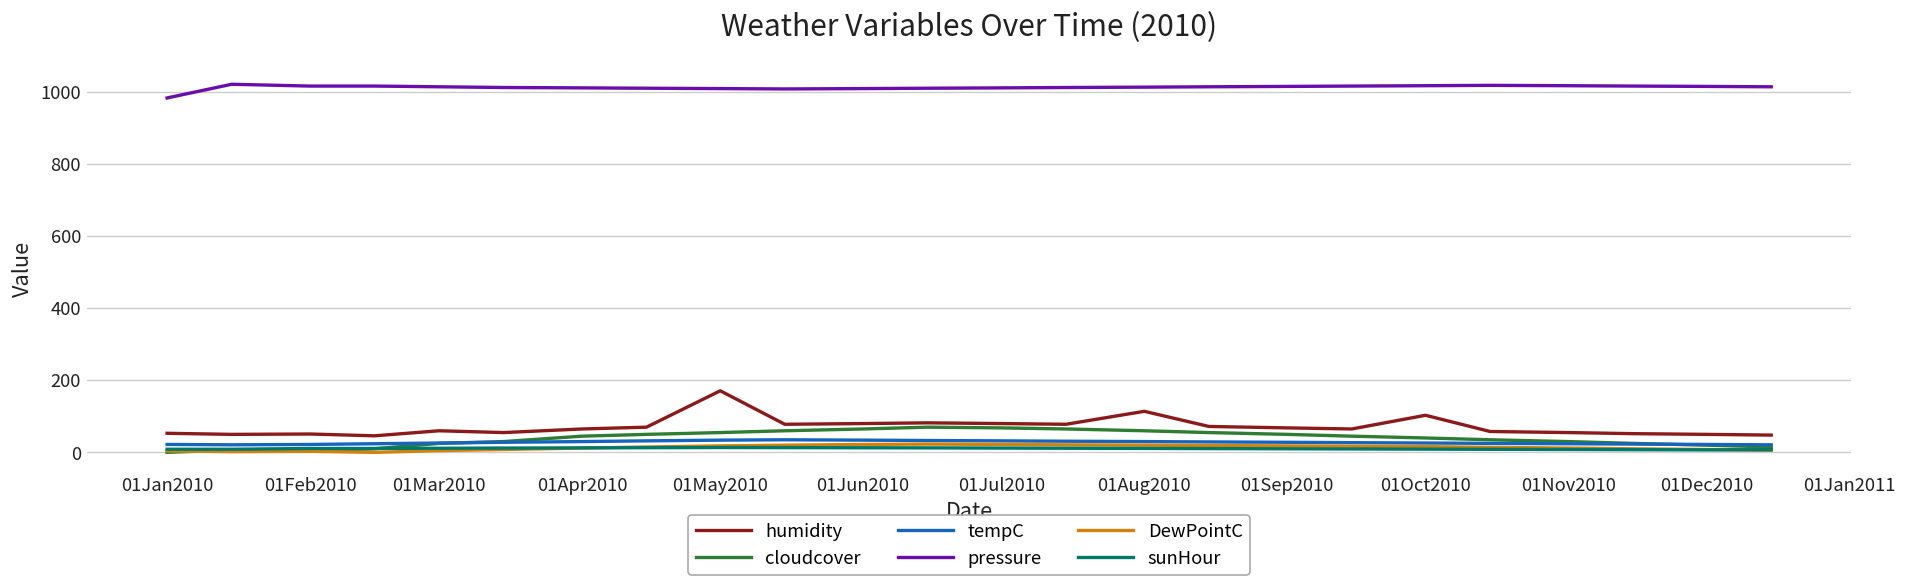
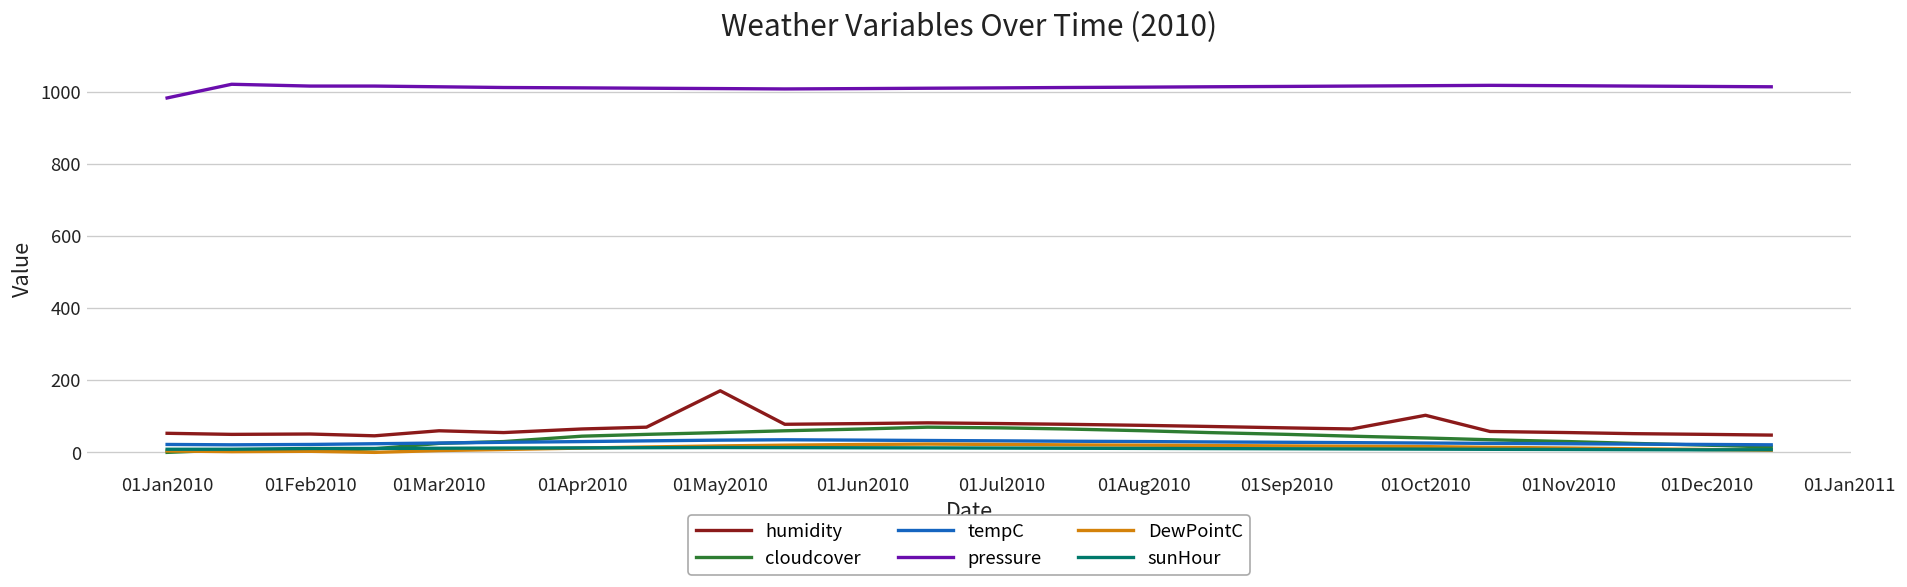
  {
    "humidity": {
      "01Jan2010": 50,
      "01Feb2010": 50,
      "01Mar2010": 60,
      "01Apr2010": 70,
      "01May2010": 170,
      "01Jun2010": 80,
      "01Jul2010": 80,
-     "01Aug2010": 110,
+     "01Aug2010": 80,
      "01Sep2010": 70,
      "01Oct2010": 100,
      "01Nov2010": 60,
      "01Dec2010": 50
    },
    "cloudcover": {
      "01Apr2010": 50,
      "01May2010": 60,
      "01Jun2010": 70,
      "01Jul2010": 70,
      "01Aug2010": 60,
      "01Sep2010": 50,
      "01Oct2010": 40
    },
    "tempC": {
      "01Jan2010": 20,
      "01Feb2010": 20,
      "01Apr2010": 30,
      "01May2010": 30,
      "01Jun2010": 30,
      "01Jul2010": 30,
      "01Aug2010": 30,
      "01Sep2010": 30,
      "01Oct2010": 30
    },
    "pressure": {
      "01Jan2010": 980,
      "01Feb2010": 1020,
      "01Mar2010": 1020,
      "01Apr2010": 1010,
      "01May2010": 1010,
      "01Jun2010": 1010,
      "01Jul2010": 1010,
      "01Aug2010": 1010,
      "01Sep2010": 1020,
      "01Oct2010": 1020,
      "01Nov2010": 1020,
      "01Dec2010": 1020
    },
    "DewPointC": {
      "01Jun2010": 20,
      "01Jul2010": 20,
      "01Aug2010": 20
    },
    "sunHour": {
      "01Jun2010": 10,
      "01Jul2010": 10,
      "01Aug2010": 10
    }
  }
